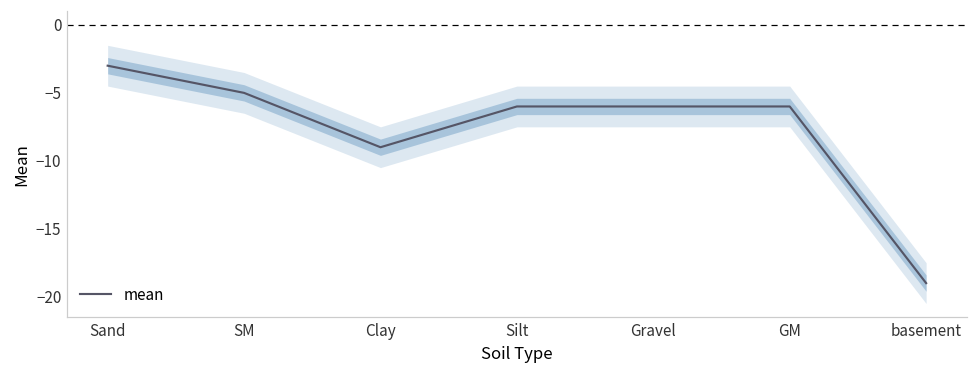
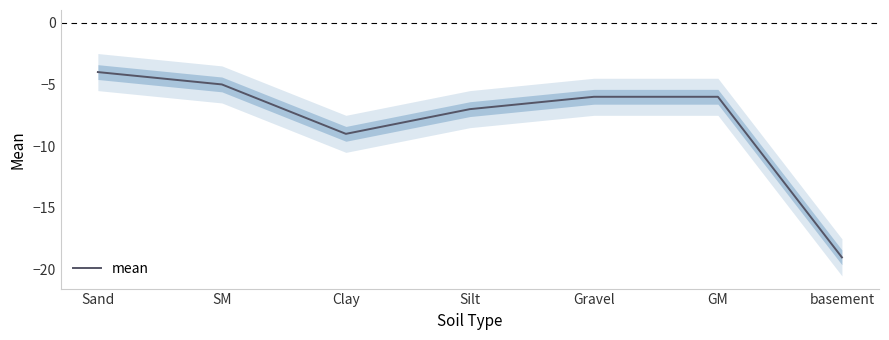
  {
    "mean": {
-     "Sand": -3,
+     "Sand": -4,
      "SM": -5,
      "Clay": -9,
-     "Silt": -6,
+     "Silt": -7,
      "Gravel": -6,
      "GM": -6,
      "basement": -19
    }
  }
